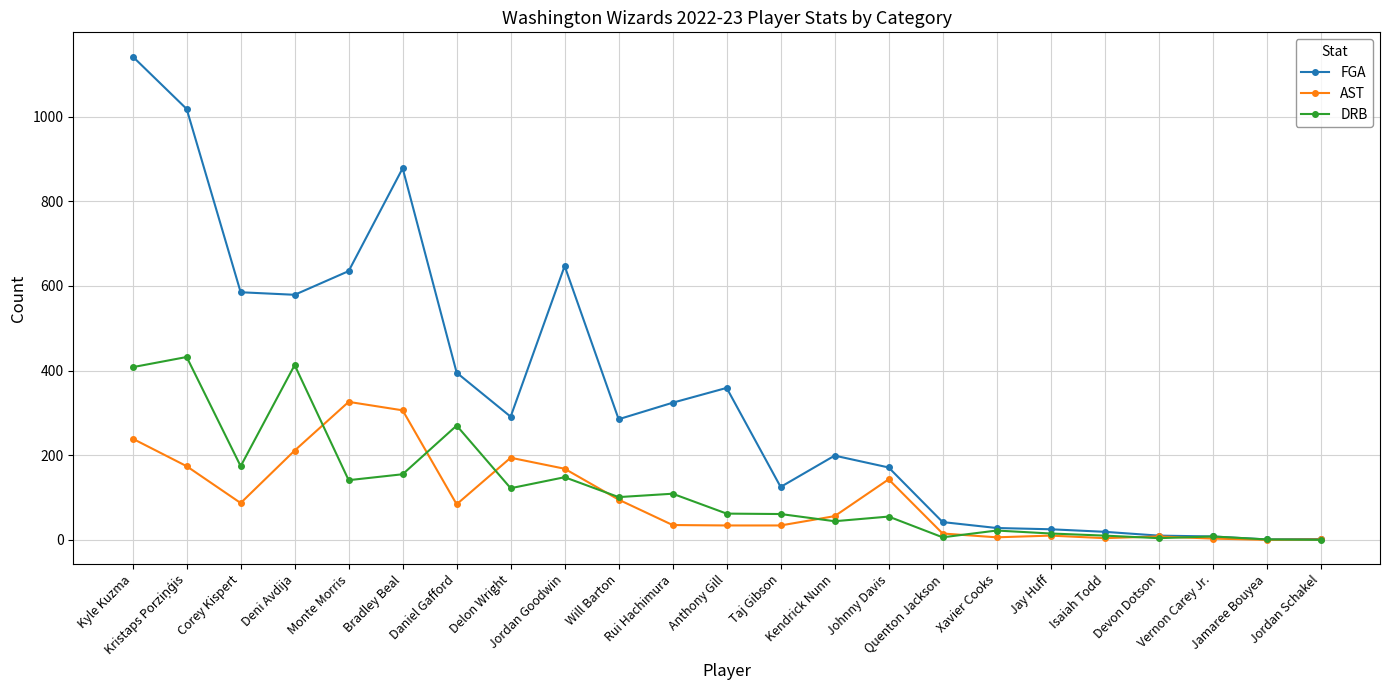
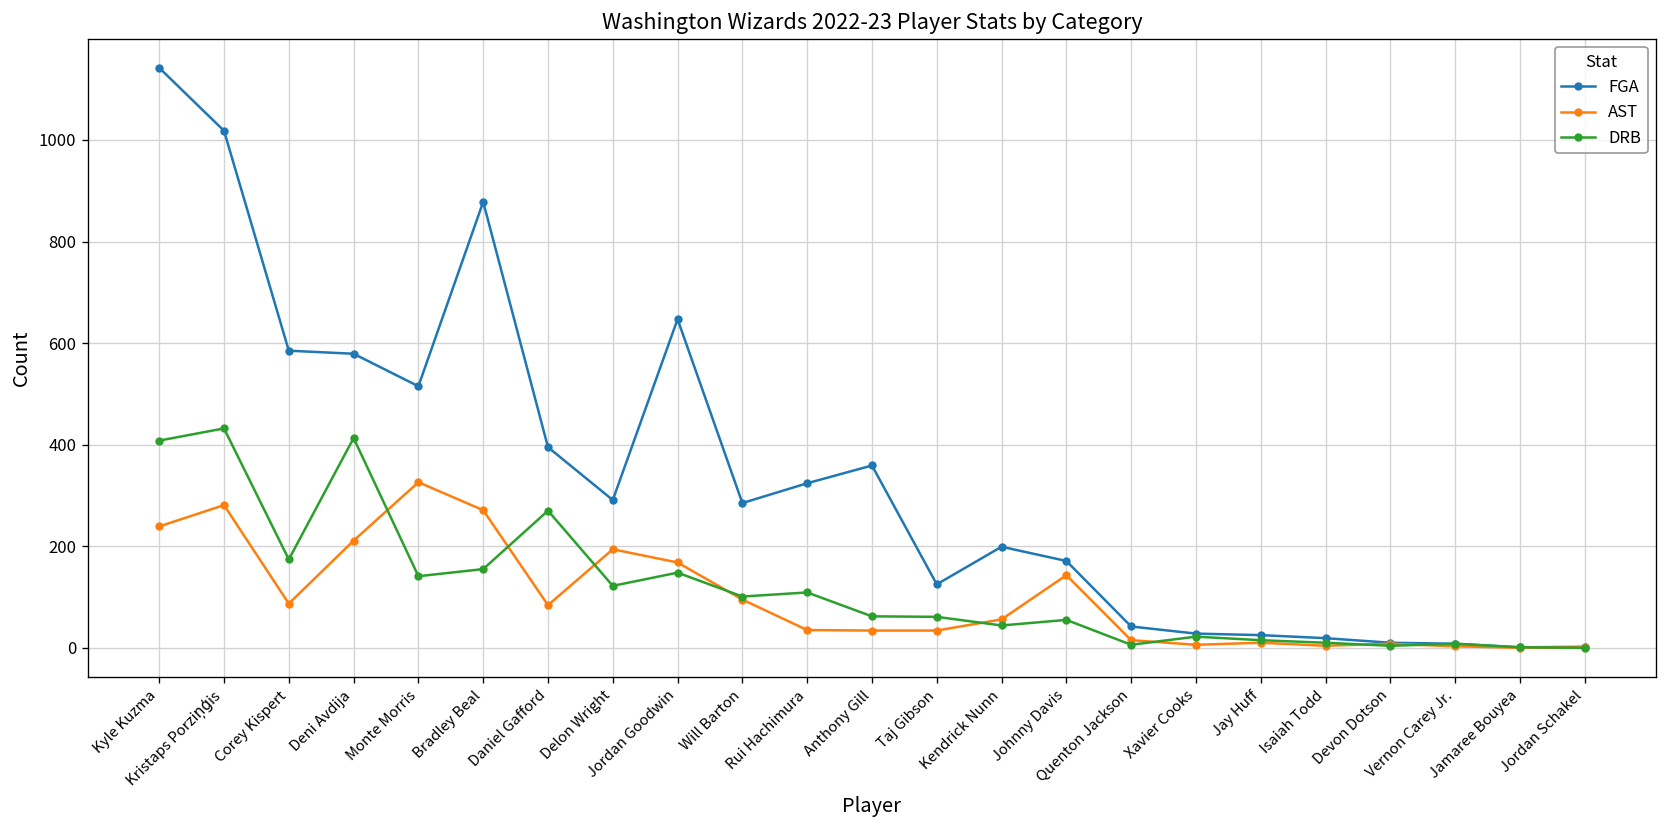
  {
    "FGA": {
      "Kyle Kuzma": 1140,
      "Kristaps Porziņģis": 1020,
      "Corey Kispert": 590,
      "Deni Avdija": 580,
-     "Monte Morris": 640,
+     "Monte Morris": 520,
      "Bradley Beal": 880,
      "Daniel Gafford": 400,
      "Delon Wright": 290,
      "Jordan Goodwin": 650,
      "Will Barton": 290,
      "Rui Hachimura": 320,
      "Anthony Gill": 360,
      "Taj Gibson": 130,
      "Kendrick Nunn": 200,
      "Johnny Davis": 170,
      "Quenton Jackson": 40,
      "Jay Huff": 30,
      "Isaiah Todd": 20
    },
    "AST": {
      "Kyle Kuzma": 240,
-     "Kristaps Porziņģis": 170,
+     "Kristaps Porziņģis": 280,
      "Corey Kispert": 90,
      "Deni Avdija": 210,
      "Monte Morris": 330,
-     "Bradley Beal": 310,
+     "Bradley Beal": 270,
      "Daniel Gafford": 80,
      "Delon Wright": 190,
      "Jordan Goodwin": 170,
      "Rui Hachimura": 40,
      "Anthony Gill": 30,
      "Taj Gibson": 30,
      "Kendrick Nunn": 60,
      "Johnny Davis": 140,
      "Quenton Jackson": 20,
      "Xavier Cooks": 10,
      "Isaiah Todd": 0
    },
    "DRB": {
      "Kyle Kuzma": 410,
      "Kristaps Porziņģis": 430,
      "Corey Kispert": 170,
      "Deni Avdija": 410,
      "Monte Morris": 140,
      "Bradley Beal": 160,
      "Daniel Gafford": 270,
      "Delon Wright": 120,
      "Jordan Goodwin": 150,
      "Rui Hachimura": 110,
      "Anthony Gill": 60,
      "Taj Gibson": 60,
      "Kendrick Nunn": 40,
      "Johnny Davis": 60,
      "Quenton Jackson": 10,
      "Isaiah Todd": 10
    }
  }
